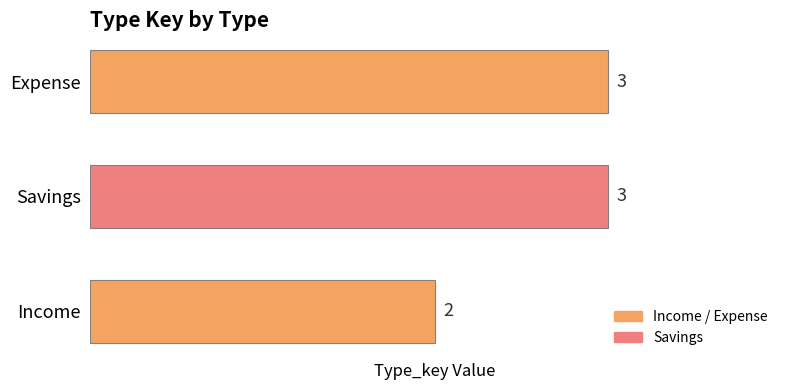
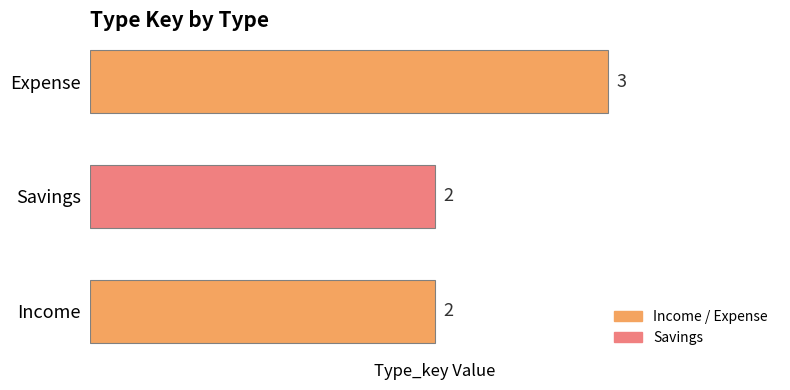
  {
    "Expense": 3,
-   "Savings": 3,
+   "Savings": 2,
    "Income": 2
  }
